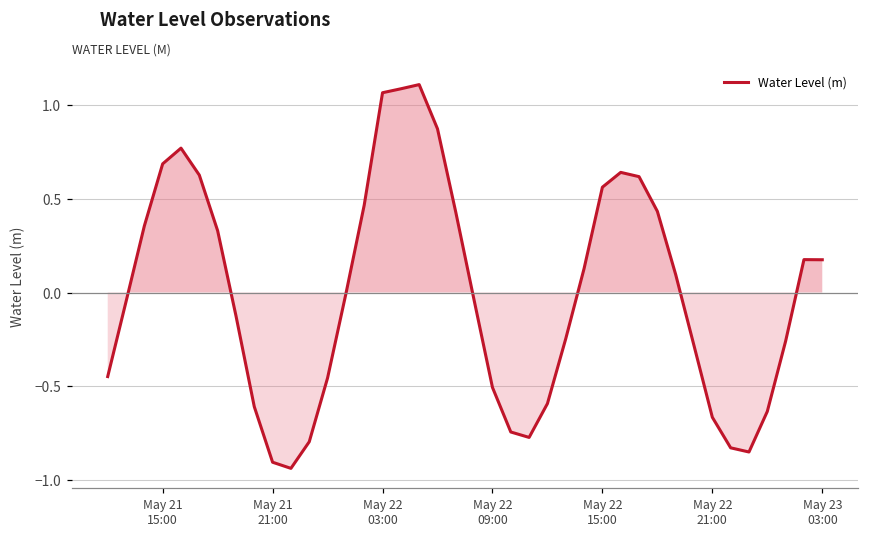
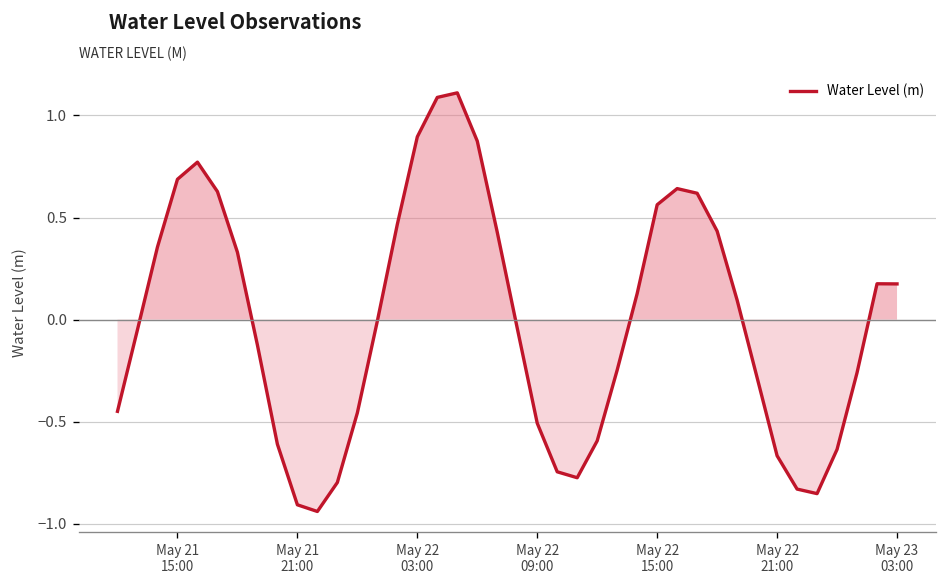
  {
    "May 21 15:00": 0.69,
    "May 21 21:00": -0.91,
-   "May 22 03:00": 1.07,
+   "May 22 03:00": 0.90,
    "May 22 09:00": -0.51,
    "May 22 15:00": 0.56,
    "May 22 21:00": -0.67,
    "May 23 03:00": 0.17
  }
